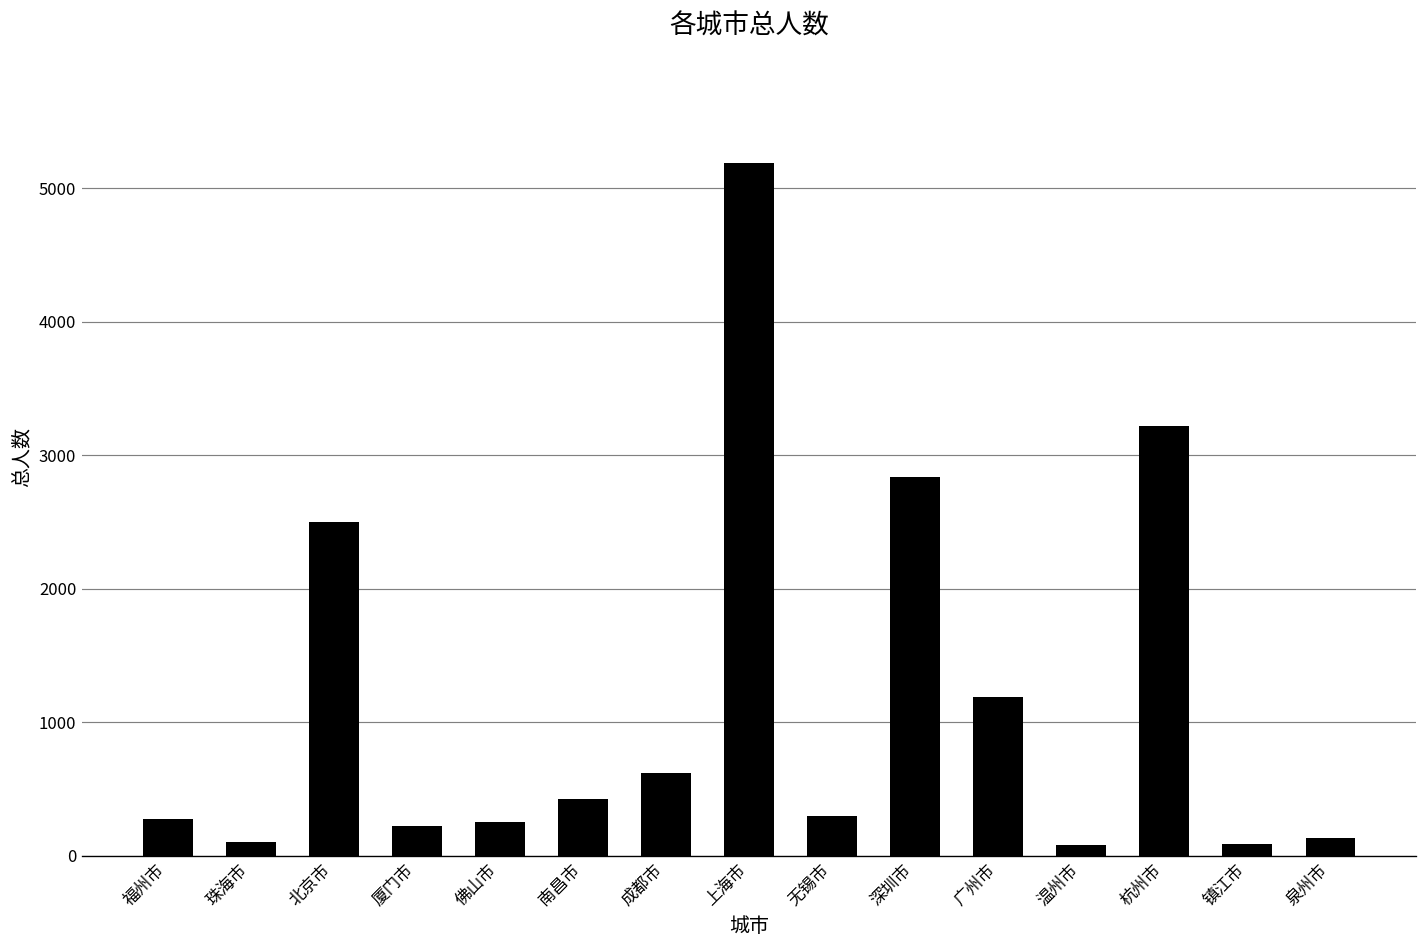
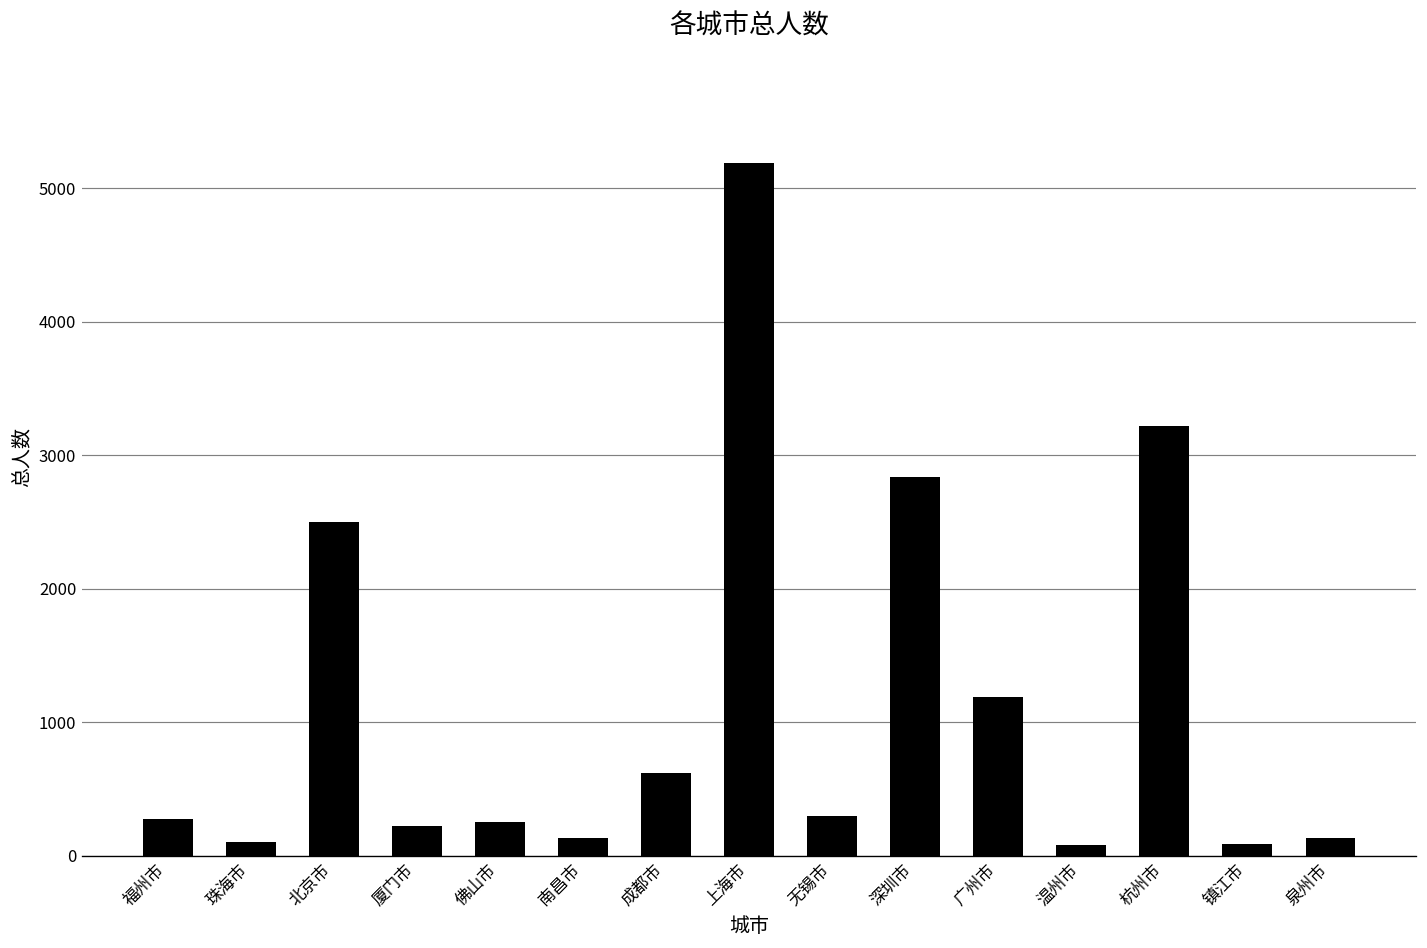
  {
    "福州市": 280,
    "珠海市": 100,
    "北京市": 2500,
    "厦门市": 220,
    "佛山市": 250,
-   "南昌市": 420,
+   "南昌市": 140,
    "成都市": 620,
    "上海市": 5190,
    "无锡市": 300,
    "深圳市": 2840,
    "广州市": 1190,
    "温州市": 80,
    "杭州市": 3220,
    "镇江市": 90,
    "泉州市": 130
  }
